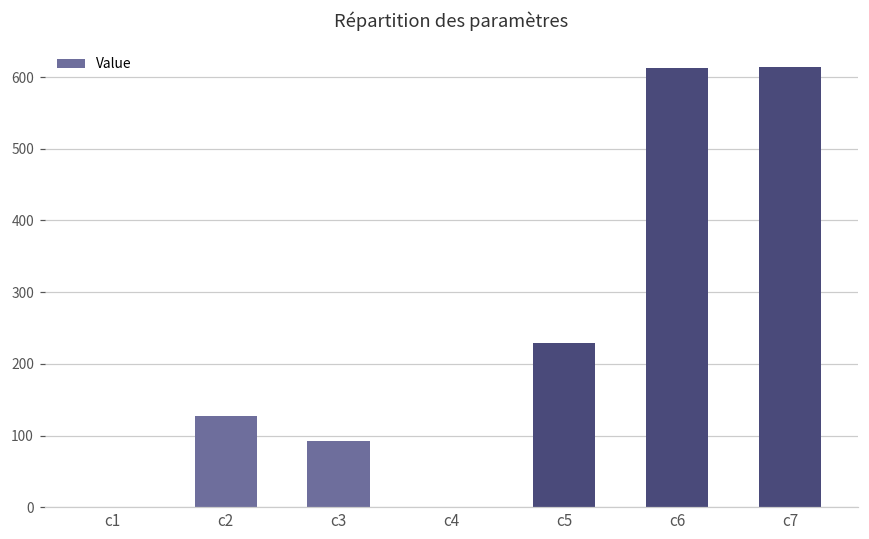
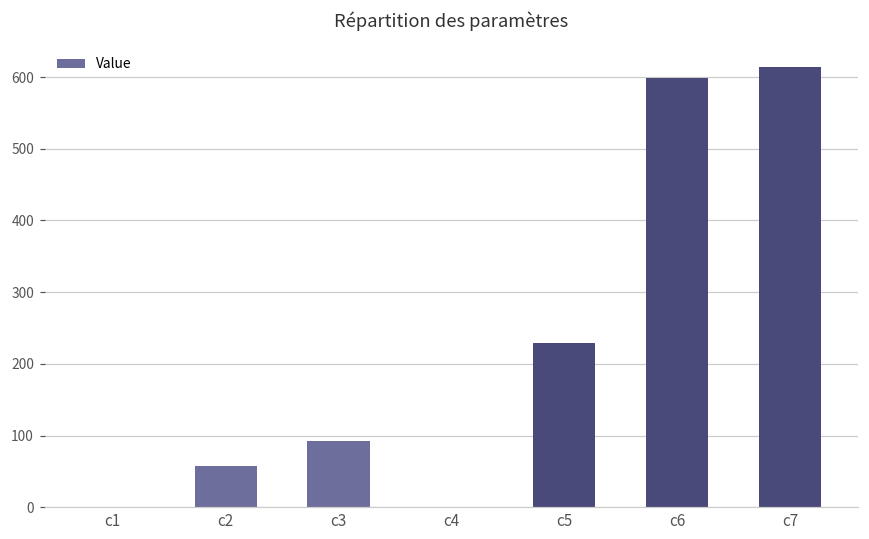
  {
-   "c2": 130,
+   "c2": 60,
    "c3": 90,
    "c5": 230,
-   "c6": 610,
+   "c6": 600,
    "c7": 610
  }
